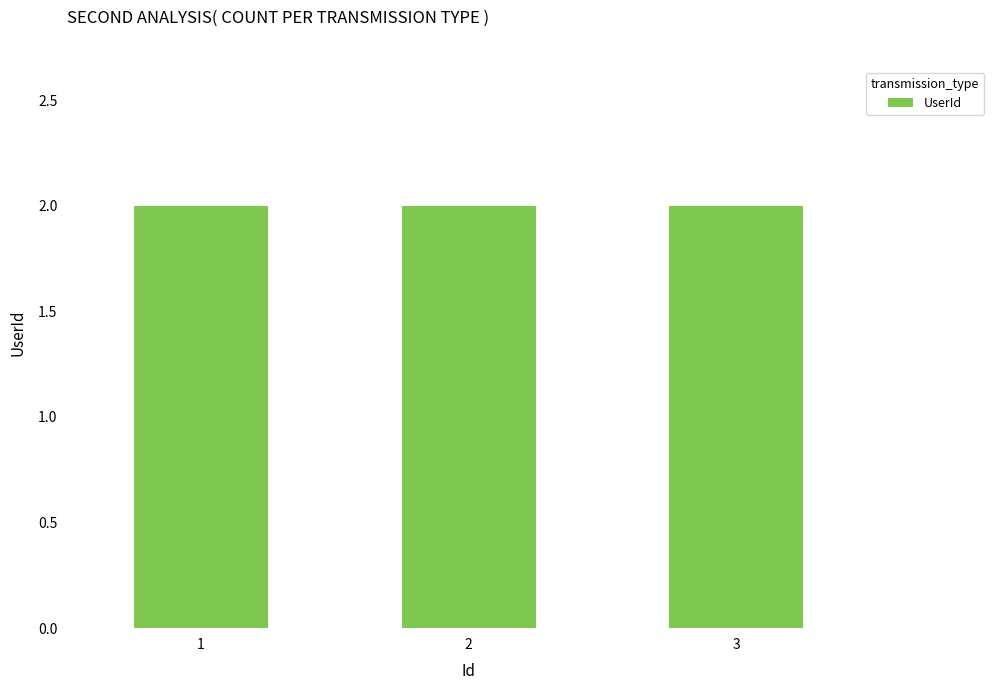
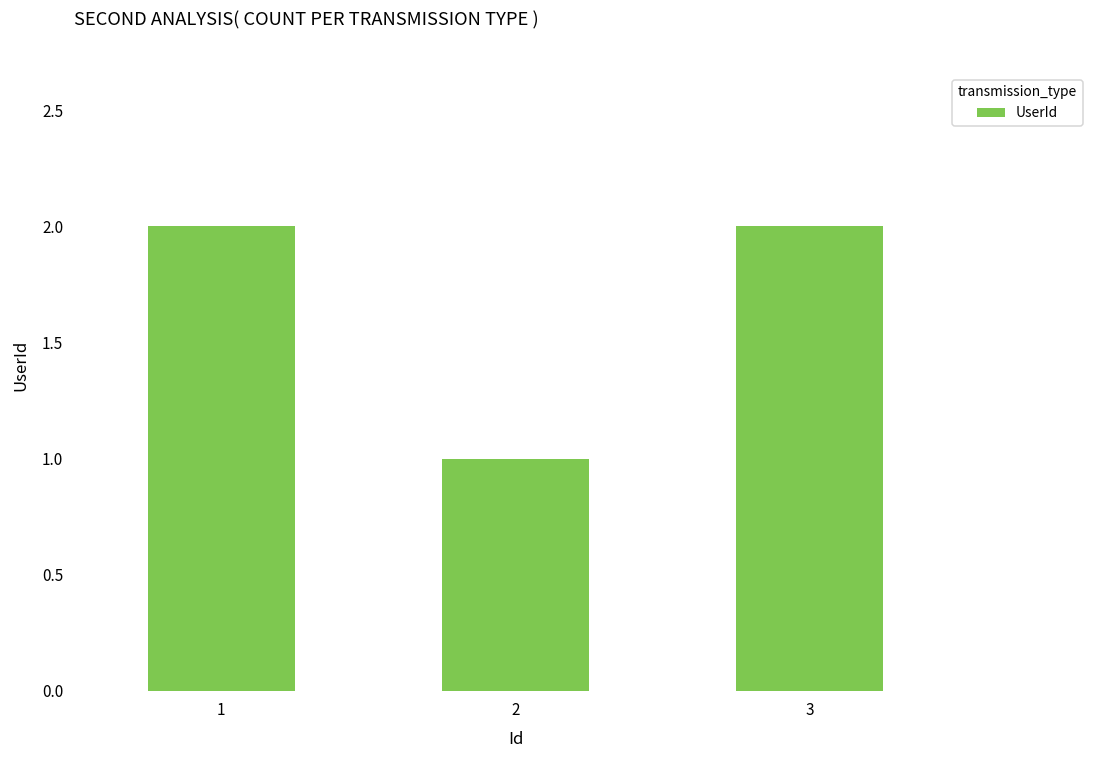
  {
    "1": 2,
-   "2": 2,
+   "2": 1,
    "3": 2
  }
